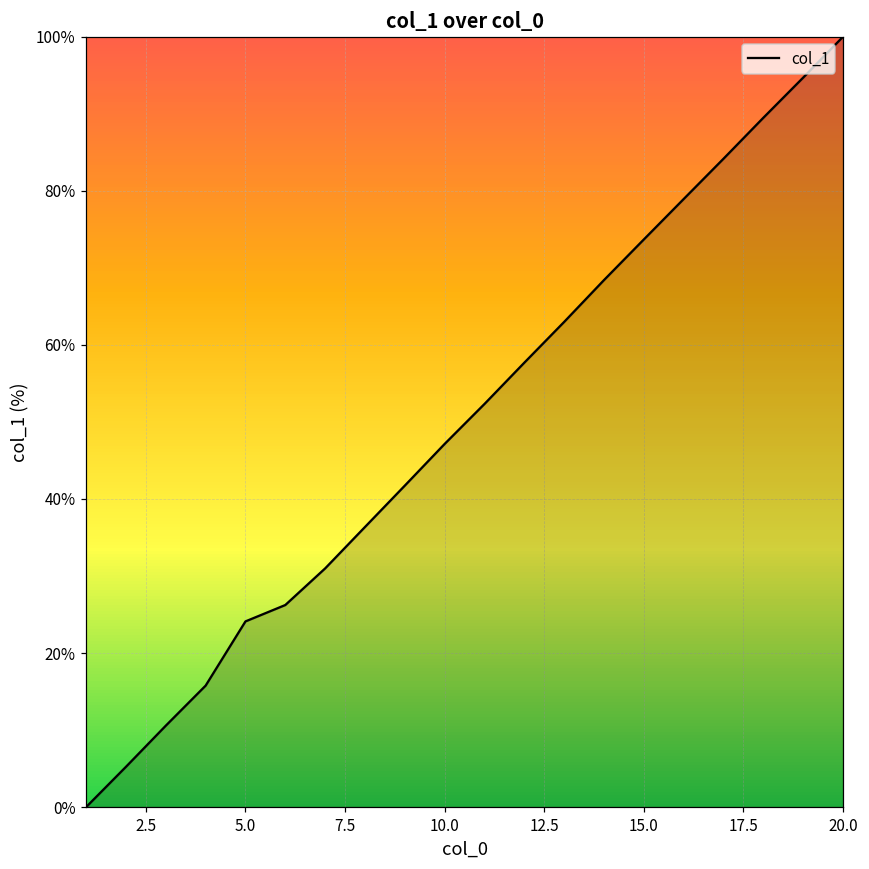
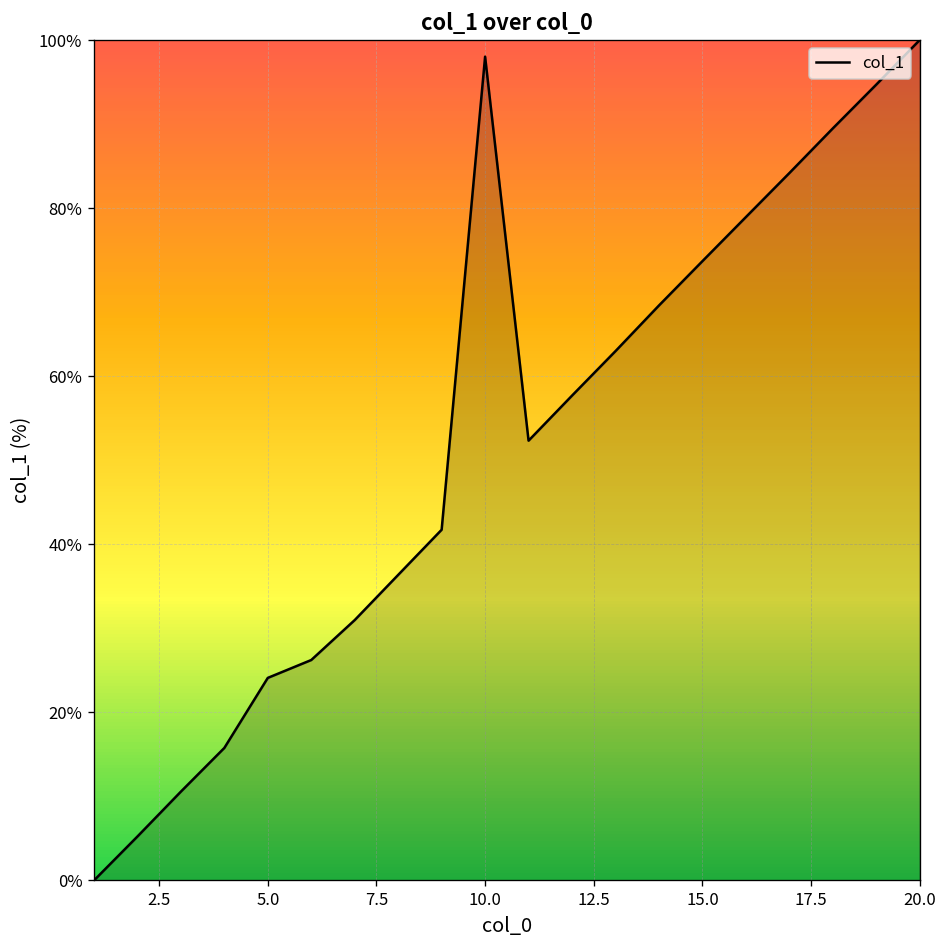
  {
    "5.0": "24%",
-   "10.0": "47%",
+   "10.0": "98%",
    "15.0": "74%",
    "20.0": "100%"
  }
